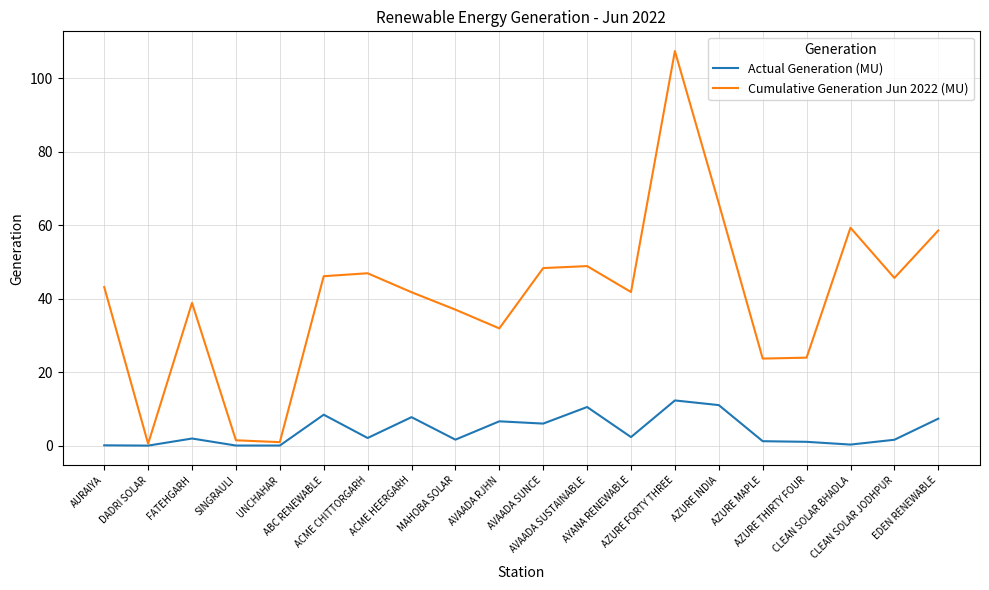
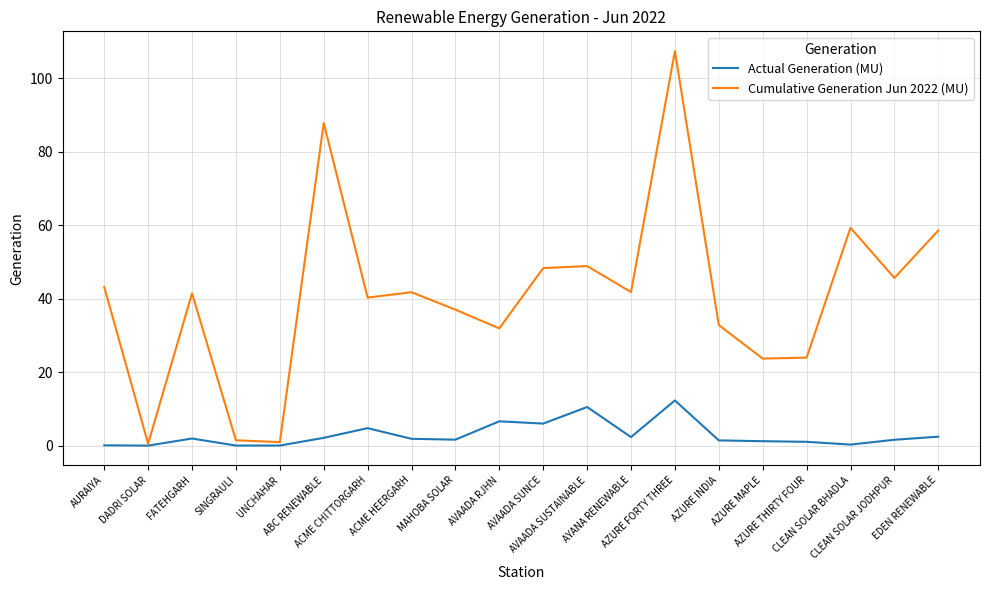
  {
    "Actual Generation (MU)": {
      "AURAIYA": 0,
      "FATEHGARH": 2,
      "SINGRAULI": 0,
      "UNCHAHAR": 0,
-     "ABC RENEWABLE": 8,
-     "ACME CHITTORGARH": 2,
-     "ACME HEERGARH": 8,
+     "ABC RENEWABLE": 2,
+     "ACME CHITTORGARH": 5,
+     "ACME HEERGARH": 2,
      "MAHOBA SOLAR": 2,
      "AVAADA RJHN": 7,
      "AVAADA SUNCE": 6,
      "AVAADA SUSTAINABLE": 11,
      "AYANA RENEWABLE": 2,
      "AZURE FORTY THREE": 12,
-     "AZURE INDIA": 11,
+     "AZURE INDIA": 1,
      "AZURE MAPLE": 1,
      "AZURE THIRTY FOUR": 1,
      "CLEAN SOLAR BHADLA": 0,
      "CLEAN SOLAR JODHPUR": 2,
-     "EDEN RENEWABLE": 7
+     "EDEN RENEWABLE": 2
    },
    "Cumulative Generation Jun 2022 (MU)": {
      "AURAIYA": 43,
-     "FATEHGARH": 39,
+     "FATEHGARH": 41,
      "SINGRAULI": 1,
      "UNCHAHAR": 1,
-     "ABC RENEWABLE": 46,
-     "ACME CHITTORGARH": 47,
+     "ABC RENEWABLE": 88,
+     "ACME CHITTORGARH": 40,
      "ACME HEERGARH": 42,
      "MAHOBA SOLAR": 37,
      "AVAADA RJHN": 32,
      "AVAADA SUNCE": 48,
      "AVAADA SUSTAINABLE": 49,
      "AYANA RENEWABLE": 42,
      "AZURE FORTY THREE": 107,
-     "AZURE INDIA": 66,
+     "AZURE INDIA": 33,
      "AZURE MAPLE": 24,
      "AZURE THIRTY FOUR": 24,
      "CLEAN SOLAR BHADLA": 59,
      "CLEAN SOLAR JODHPUR": 46,
      "EDEN RENEWABLE": 59
    }
  }
